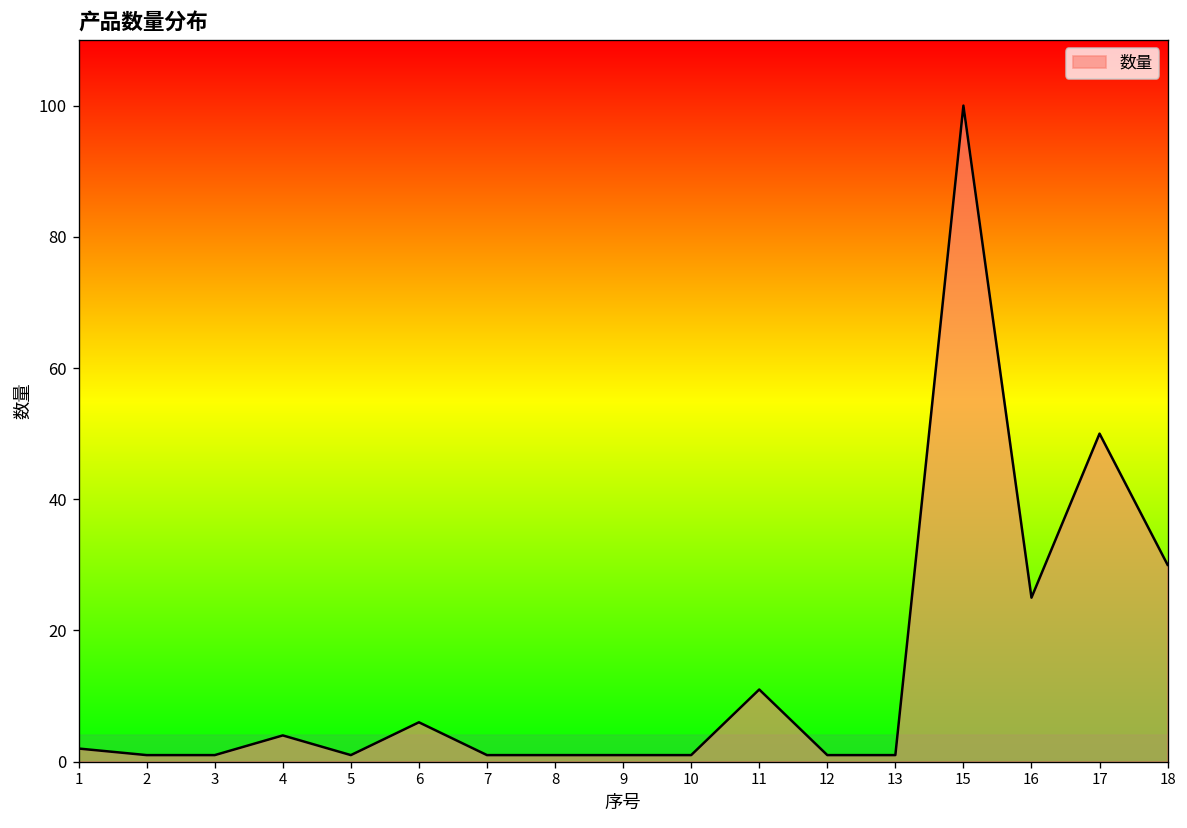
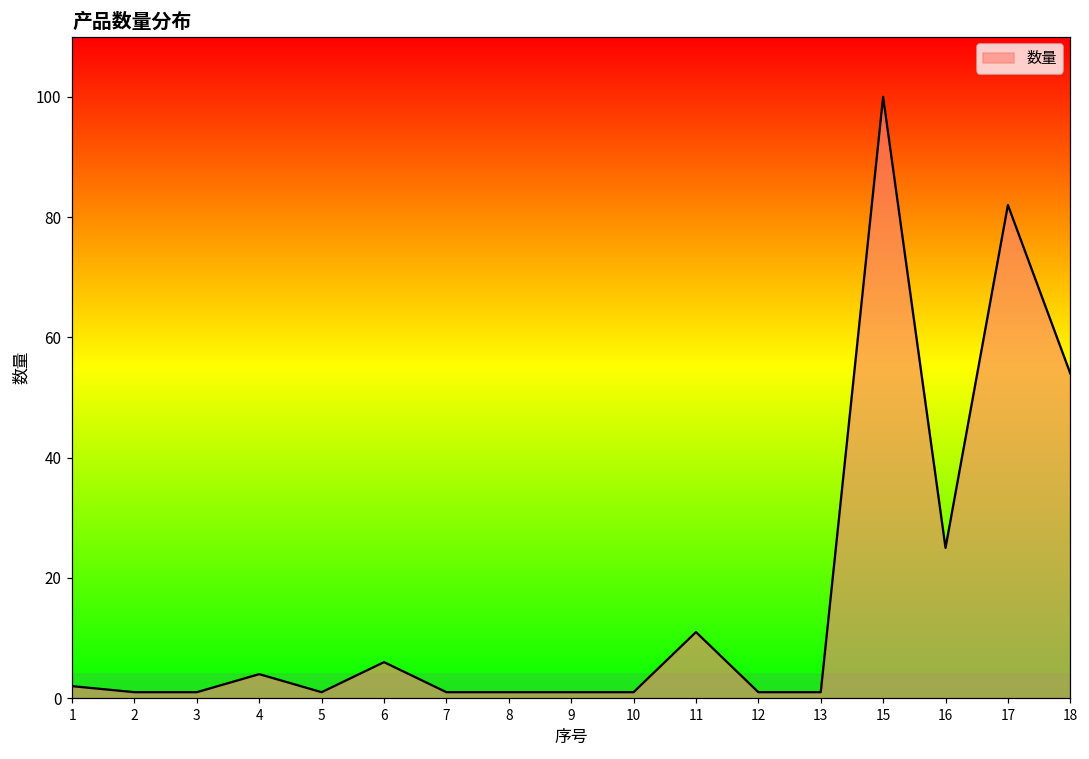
  {
    "6": 6,
    "11": 11,
    "15": 100,
    "16": 25,
-   "17": 50,
-   "18": 30
+   "17": 82,
+   "18": 54
  }
